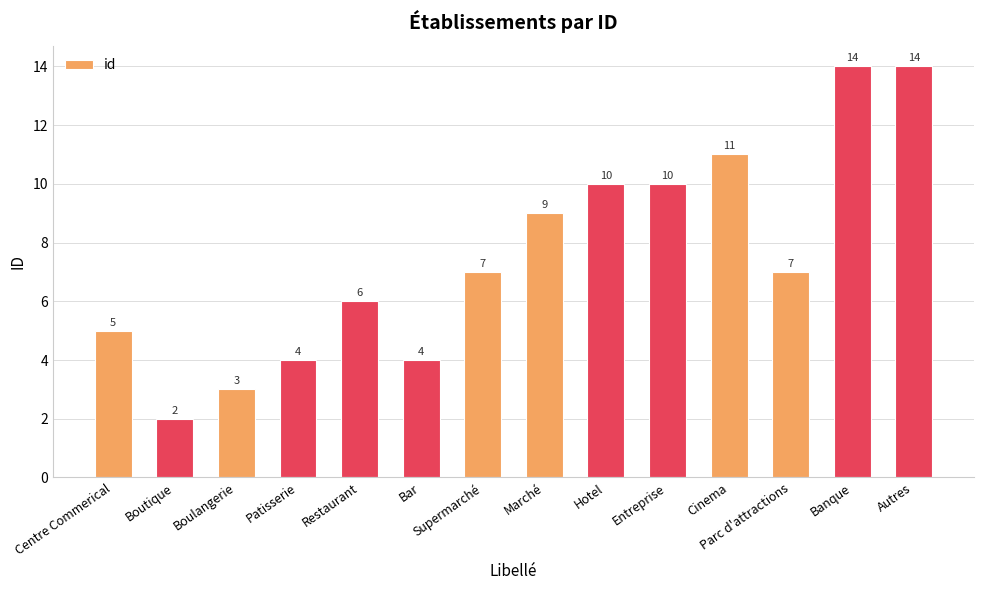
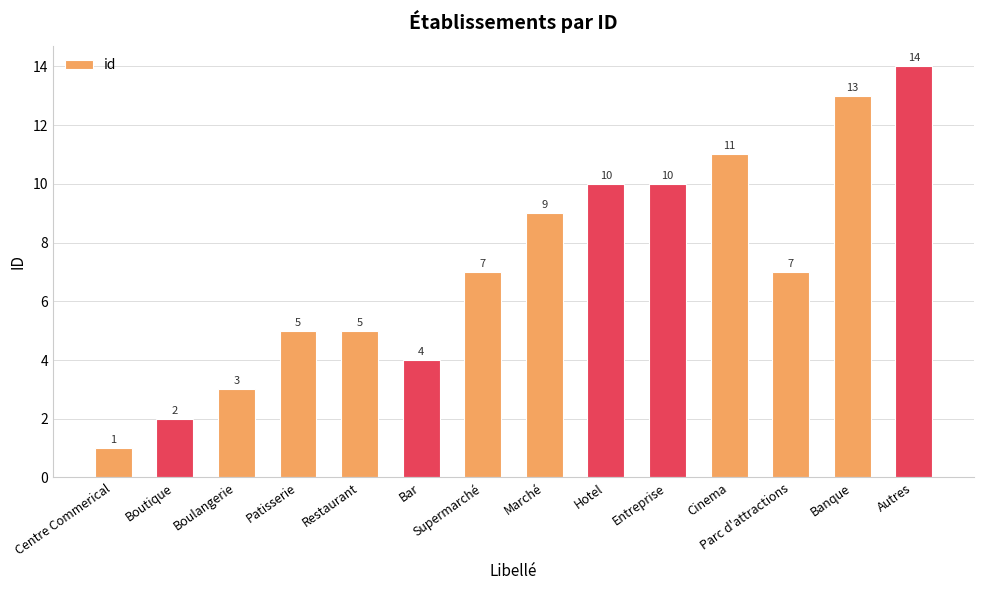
  {
-   "Centre Commerical": 5,
+   "Centre Commerical": 1,
    "Boutique": 2,
    "Boulangerie": 3,
-   "Patisserie": 4,
-   "Restaurant": 6,
+   "Patisserie": 5,
+   "Restaurant": 5,
    "Bar": 4,
    "Supermarché": 7,
    "Marché": 9,
    "Hotel": 10,
    "Entreprise": 10,
    "Cinema": 11,
    "Parc d'attractions": 7,
-   "Banque": 14,
+   "Banque": 13,
    "Autres": 14
  }
